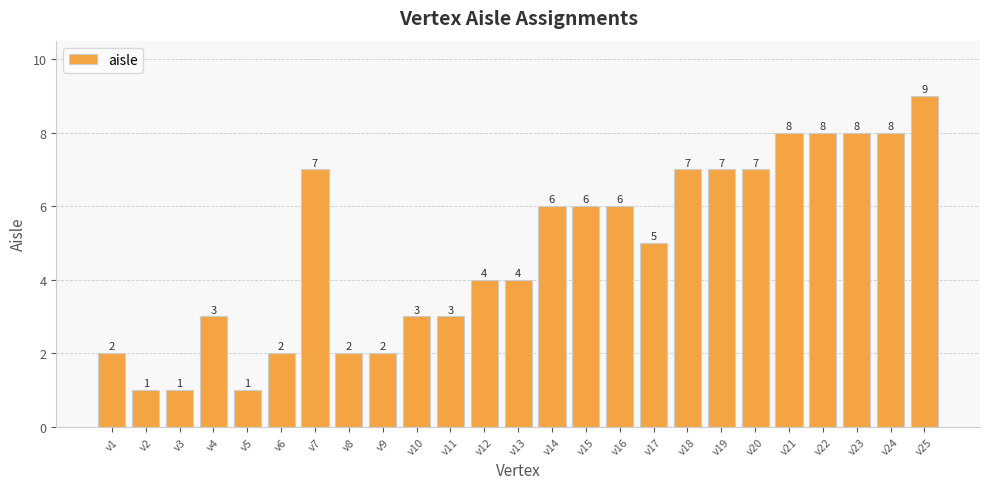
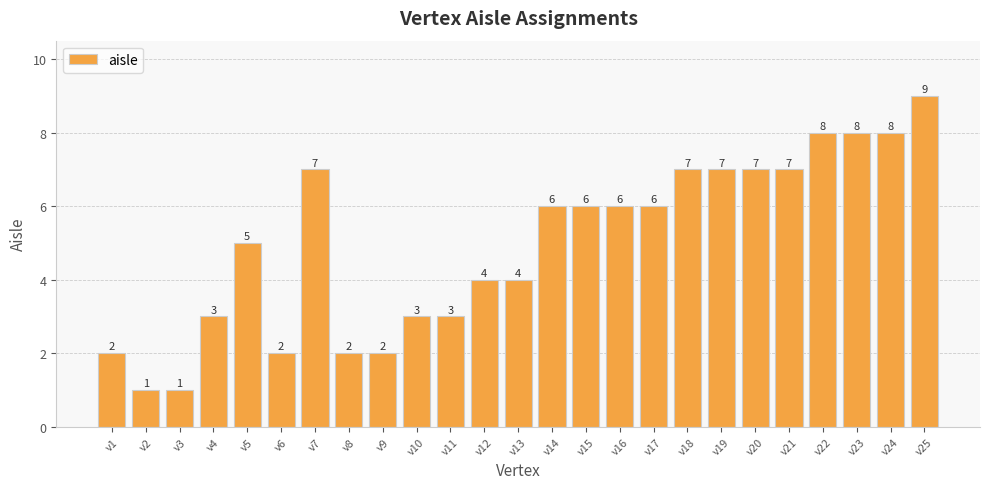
  {
    "v1": 2,
    "v2": 1,
    "v3": 1,
    "v4": 3,
-   "v5": 1,
+   "v5": 5,
    "v6": 2,
    "v7": 7,
    "v8": 2,
    "v9": 2,
    "v10": 3,
    "v11": 3,
    "v12": 4,
    "v13": 4,
    "v14": 6,
    "v15": 6,
    "v16": 6,
-   "v17": 5,
+   "v17": 6,
    "v18": 7,
    "v19": 7,
    "v20": 7,
-   "v21": 8,
+   "v21": 7,
    "v22": 8,
    "v23": 8,
    "v24": 8,
    "v25": 9
  }
